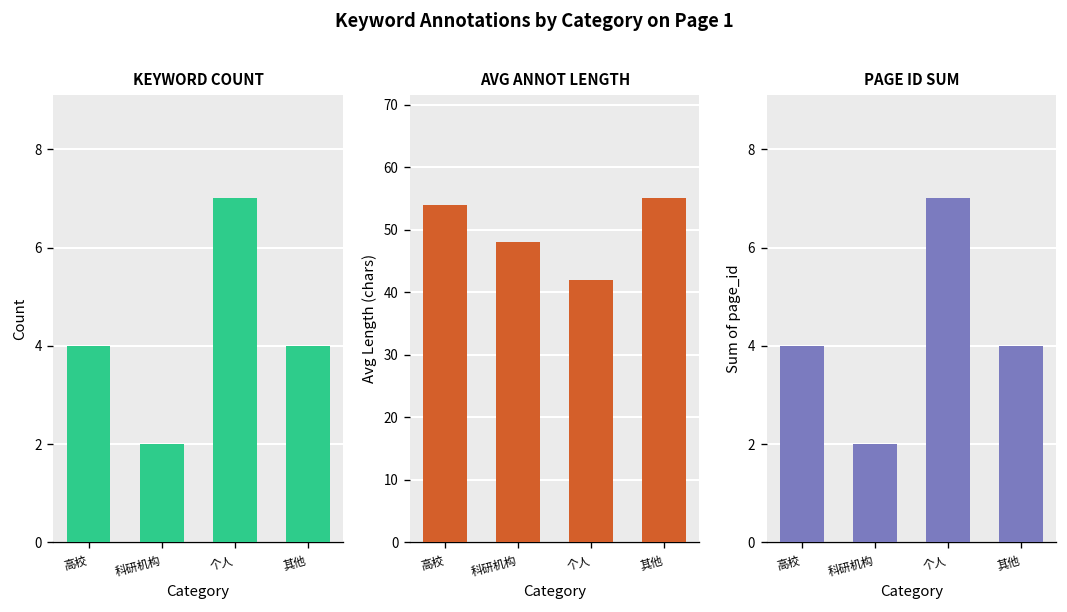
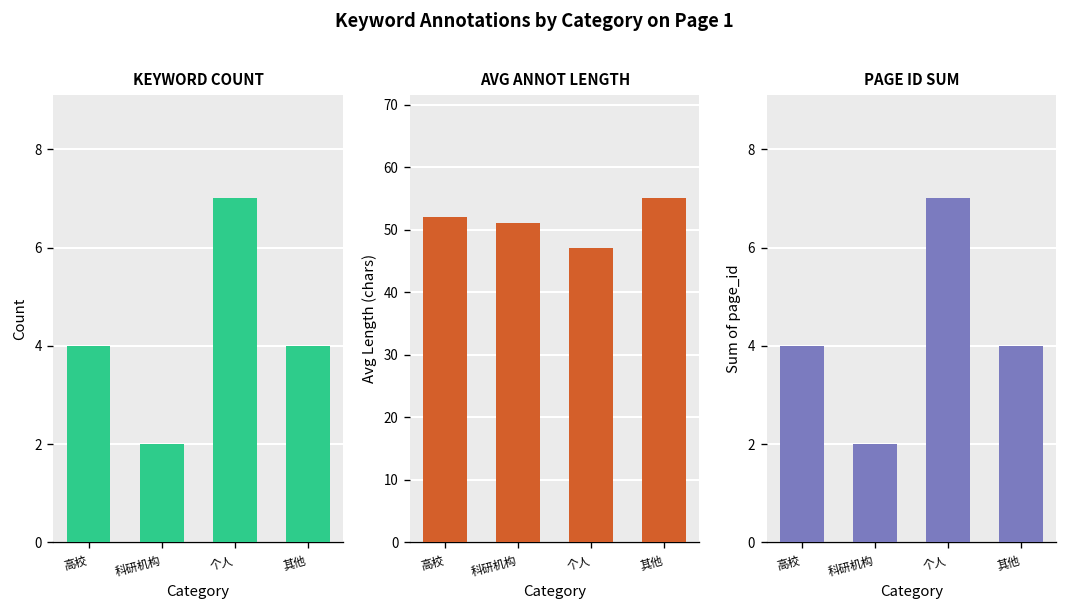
  {
    "KEYWORD COUNT": {
      "高校": 4.0,
      "科研机构": 2.0,
      "个人": 7.0,
      "其他": 4.0
    },
    "AVG ANNOT LENGTH": {
-     "高校": 54,
-     "科研机构": 48,
-     "个人": 42,
+     "高校": 52,
+     "科研机构": 51,
+     "个人": 47,
      "其他": 55
    },
    "PAGE ID SUM": {
      "高校": 4.0,
      "科研机构": 2.0,
      "个人": 7.0,
      "其他": 4.0
    }
  }
